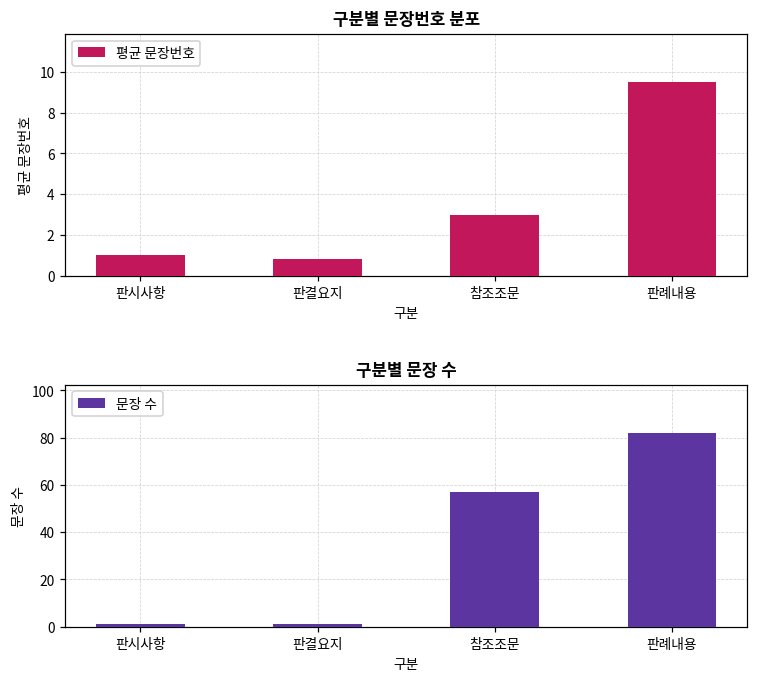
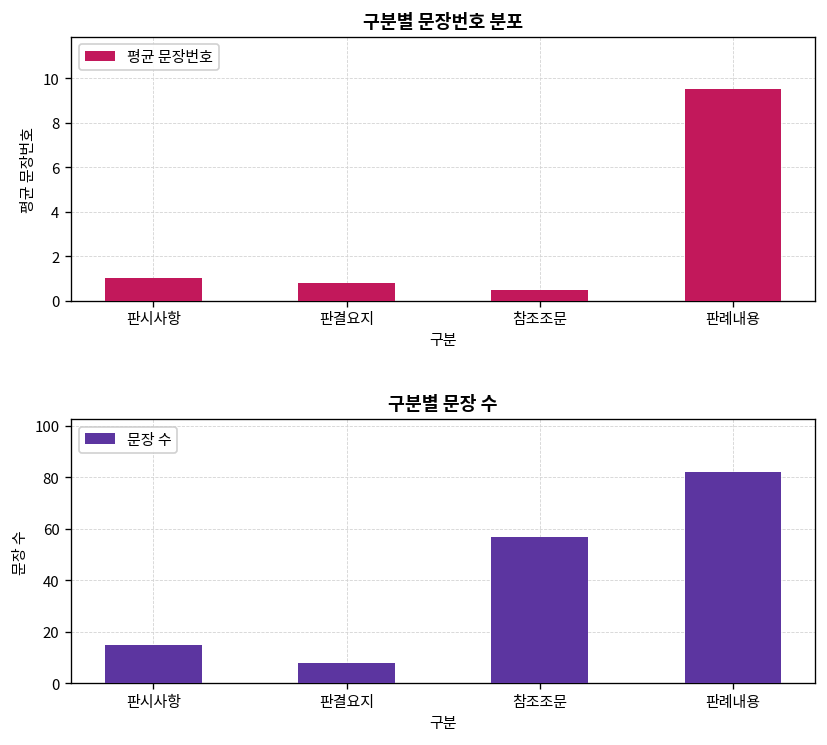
  {
    "구분별 문장번호 분포": {
      "판시사항": 1.0,
      "판결요지": 0.8,
-     "참조조문": 3.0,
+     "참조조문": 0.5,
      "판례내용": 9.5
    },
    "구분별 문장 수": {
-     "판시사항": 1,
-     "판결요지": 1,
+     "판시사항": 15,
+     "판결요지": 8,
      "참조조문": 57,
      "판례내용": 82
    }
  }
